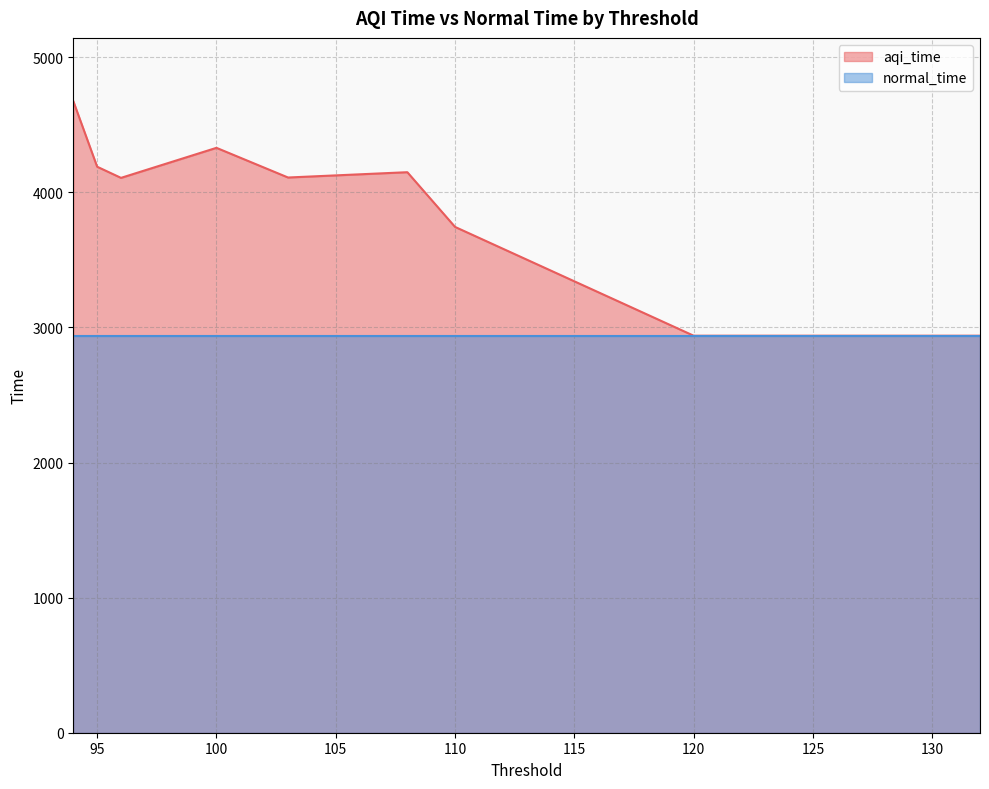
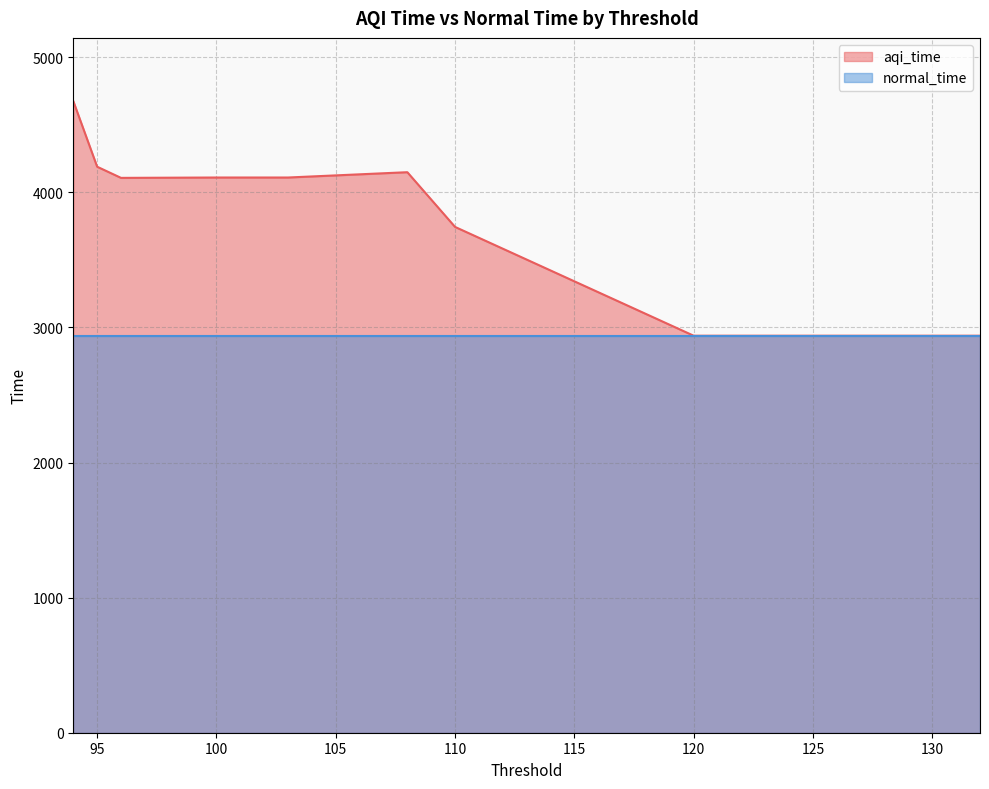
  {
    "aqi_time": {
      "95": 4190,
-     "100": 4330,
+     "100": 4110,
      "110": 3740
    },
    "normal_time": {
      "95": 2940,
      "100": 2940,
      "110": 2940
    }
  }
